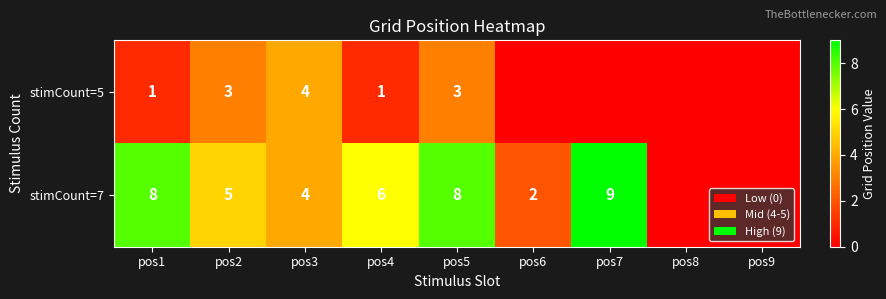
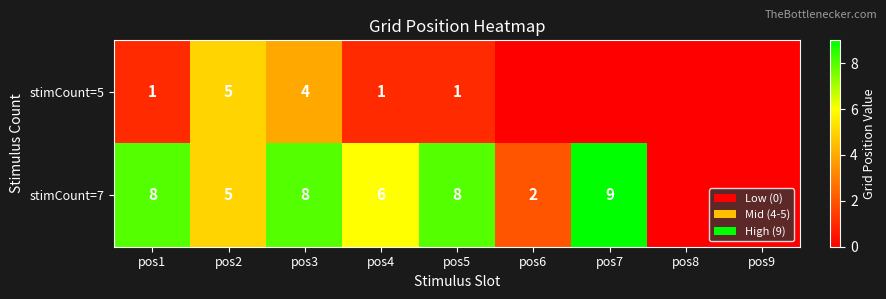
  {
    "stimCount=5": {
      "pos1": 1,
-     "pos2": 3,
+     "pos2": 5,
      "pos3": 4,
      "pos4": 1,
-     "pos5": 3
+     "pos5": 1
    },
    "stimCount=7": {
      "pos1": 8,
      "pos2": 5,
-     "pos3": 4,
+     "pos3": 8,
      "pos4": 6,
      "pos5": 8,
      "pos6": 2,
      "pos7": 9
    }
  }
